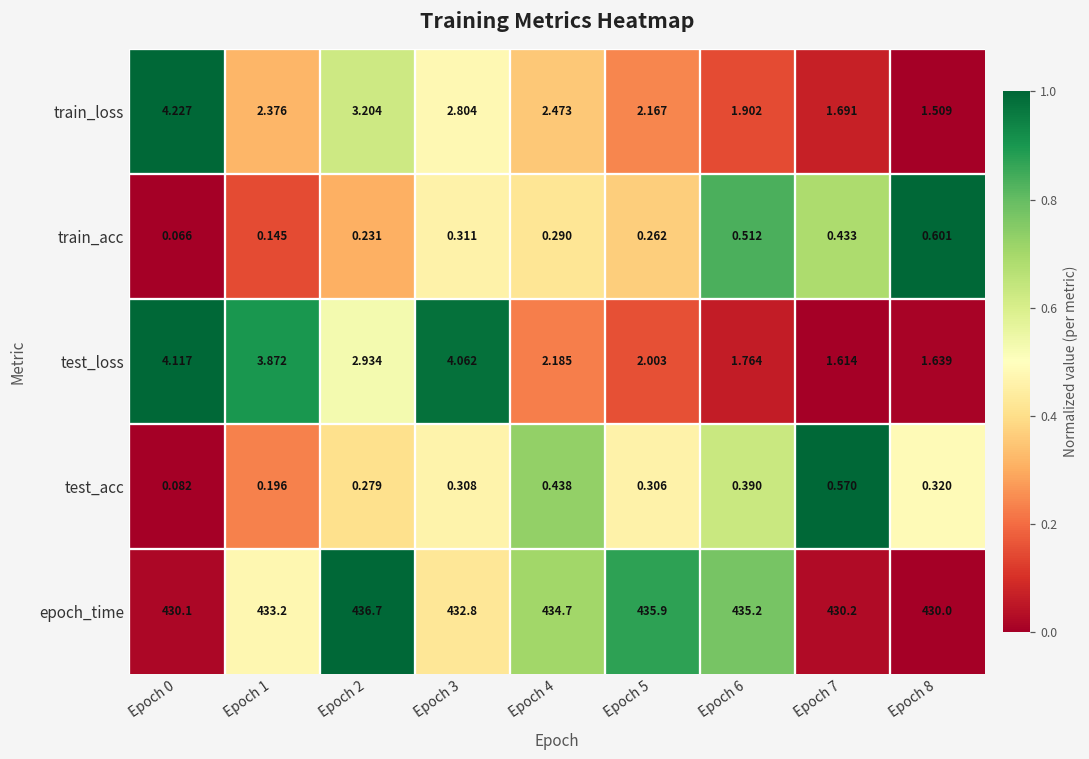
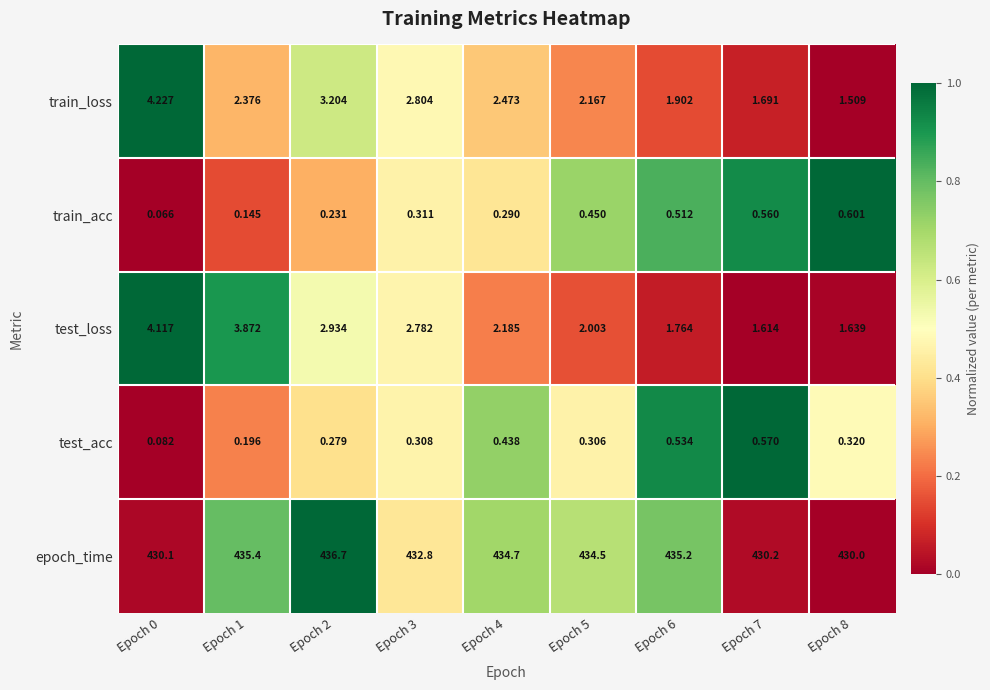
  {
    "train_loss": {
      "Epoch 0": 4.227,
      "Epoch 1": 2.376,
      "Epoch 2": 3.204,
      "Epoch 3": 2.804,
      "Epoch 4": 2.473,
      "Epoch 5": 2.167,
      "Epoch 6": 1.902,
      "Epoch 7": 1.691,
      "Epoch 8": 1.509
    },
    "train_acc": {
      "Epoch 0": 0.066,
      "Epoch 1": 0.145,
      "Epoch 2": 0.231,
      "Epoch 3": 0.311,
      "Epoch 4": 0.290,
-     "Epoch 5": 0.262,
+     "Epoch 5": 0.450,
      "Epoch 6": 0.512,
-     "Epoch 7": 0.433,
+     "Epoch 7": 0.560,
      "Epoch 8": 0.601
    },
    "test_loss": {
      "Epoch 0": 4.117,
      "Epoch 1": 3.872,
      "Epoch 2": 2.934,
-     "Epoch 3": 4.062,
+     "Epoch 3": 2.782,
      "Epoch 4": 2.185,
      "Epoch 5": 2.003,
      "Epoch 6": 1.764,
      "Epoch 7": 1.614,
      "Epoch 8": 1.639
    },
    "test_acc": {
      "Epoch 0": 0.082,
      "Epoch 1": 0.196,
      "Epoch 2": 0.279,
      "Epoch 3": 0.308,
      "Epoch 4": 0.438,
      "Epoch 5": 0.306,
-     "Epoch 6": 0.390,
+     "Epoch 6": 0.534,
      "Epoch 7": 0.570,
      "Epoch 8": 0.320
    },
    "epoch_time": {
      "Epoch 0": 430.1,
-     "Epoch 1": 433.2,
+     "Epoch 1": 435.4,
      "Epoch 2": 436.7,
      "Epoch 3": 432.8,
      "Epoch 4": 434.7,
-     "Epoch 5": 435.9,
+     "Epoch 5": 434.5,
      "Epoch 6": 435.2,
      "Epoch 7": 430.2,
      "Epoch 8": 430.0
    }
  }
